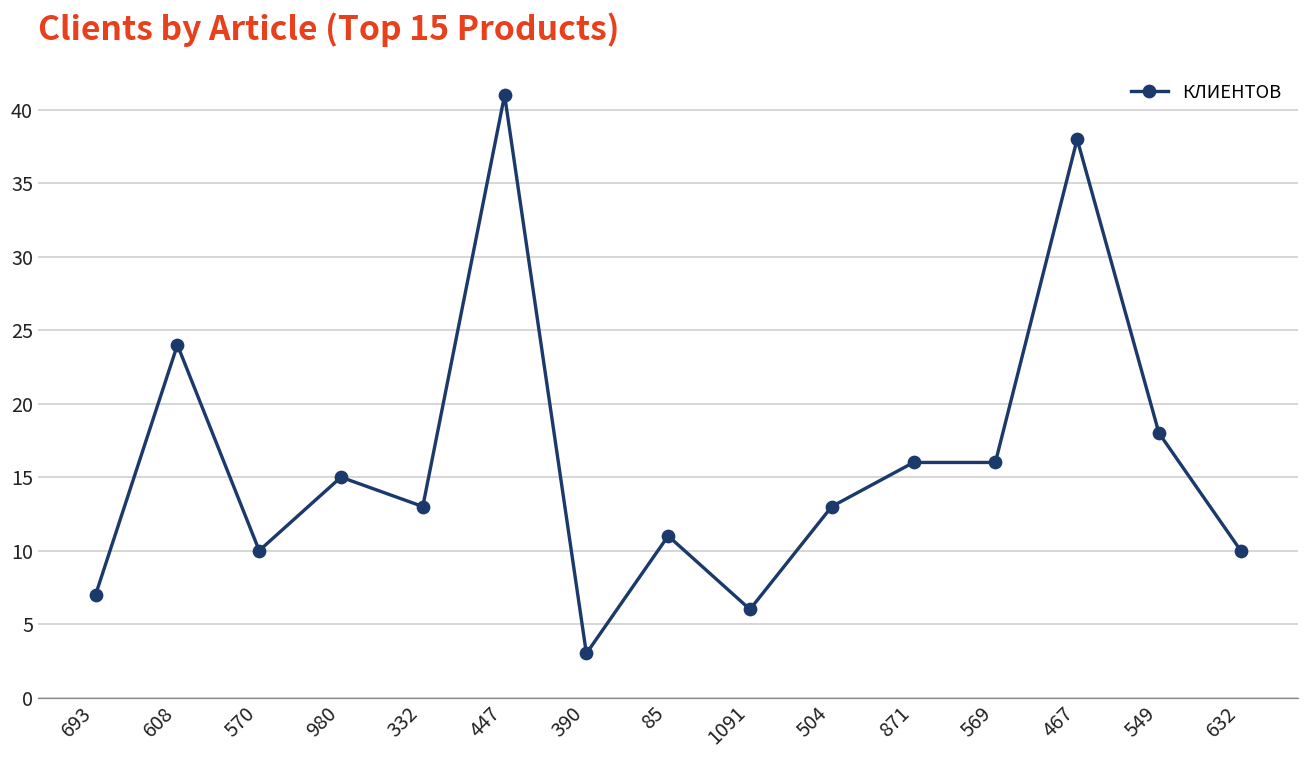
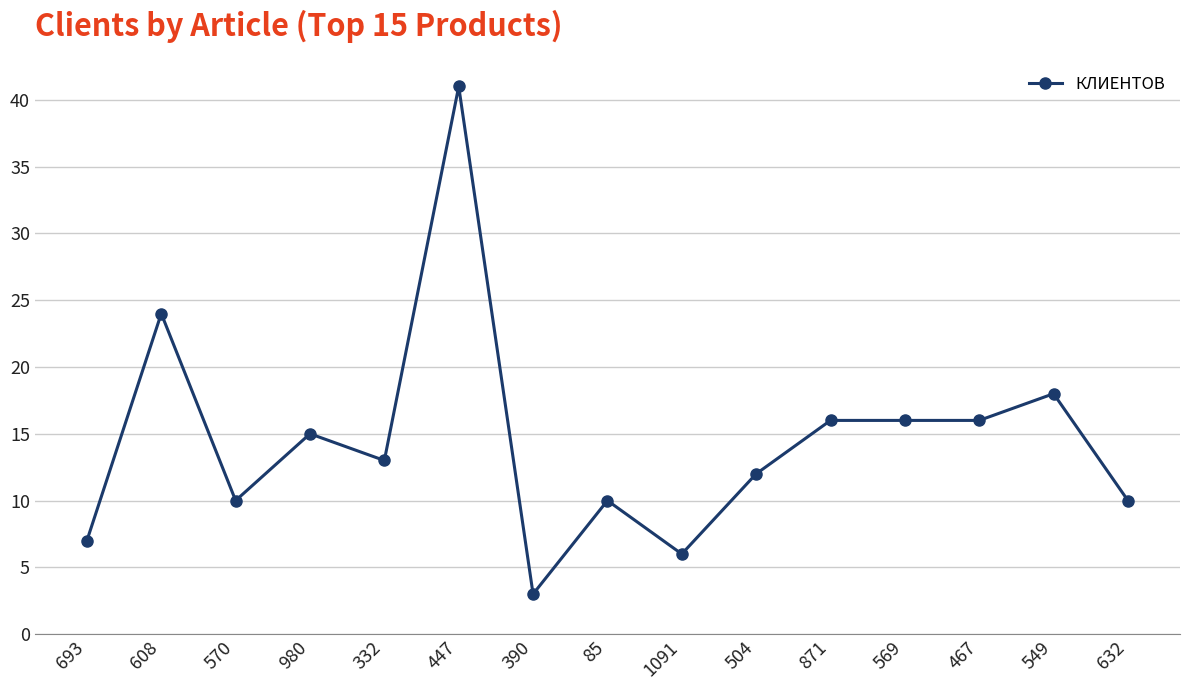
  {
    "693": 7,
    "608": 24,
    "570": 10,
    "980": 15,
    "332": 13,
    "447": 41,
    "390": 3,
-   "85": 11,
+   "85": 10,
    "1091": 6,
-   "504": 13,
+   "504": 12,
    "871": 16,
    "569": 16,
-   "467": 38,
+   "467": 16,
    "549": 18,
    "632": 10
  }
